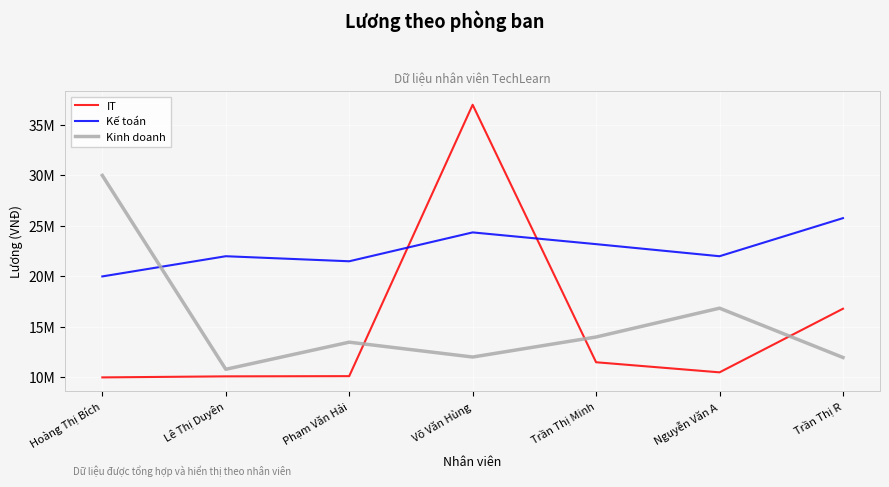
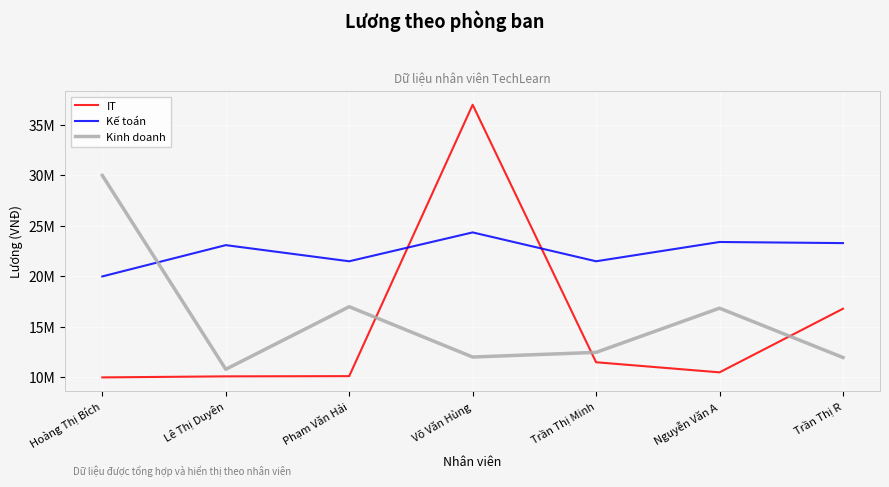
  {
    "IT": {
      "Hoàng Thị Bích": 10000000,
      "Lê Thị Duyên": 10100000,
      "Phạm Văn Hải": 10100000,
      "Võ Văn Hùng": 37000000,
      "Trần Thị Minh": 11500000,
      "Nguyễn Văn A": 10500000,
      "Trần Thị R": 16800000
    },
    "Kế toán": {
      "Hoàng Thị Bích": 20000000,
-     "Lê Thị Duyên": 22000000,
+     "Lê Thị Duyên": 23100000,
      "Phạm Văn Hải": 21500000,
      "Võ Văn Hùng": 24400000,
-     "Trần Thị Minh": 23200000,
-     "Nguyễn Văn A": 22000000,
-     "Trần Thị R": 25800000
+     "Trần Thị Minh": 21500000,
+     "Nguyễn Văn A": 23400000,
+     "Trần Thị R": 23300000
    },
    "Kinh doanh": {
      "Hoàng Thị Bích": 30000000,
      "Lê Thị Duyên": 10800000,
-     "Phạm Văn Hải": 13500000,
+     "Phạm Văn Hải": 17000000,
      "Võ Văn Hùng": 12000000,
-     "Trần Thị Minh": 14000000,
+     "Trần Thị Minh": 12500000,
      "Nguyễn Văn A": 16900000,
      "Trần Thị R": 12000000
    }
  }
